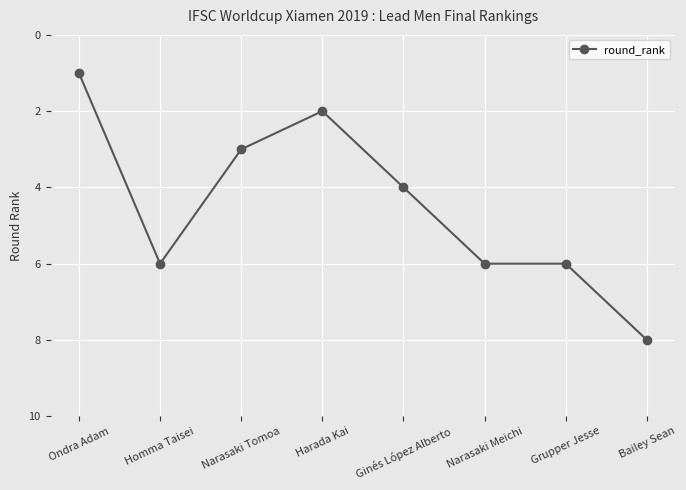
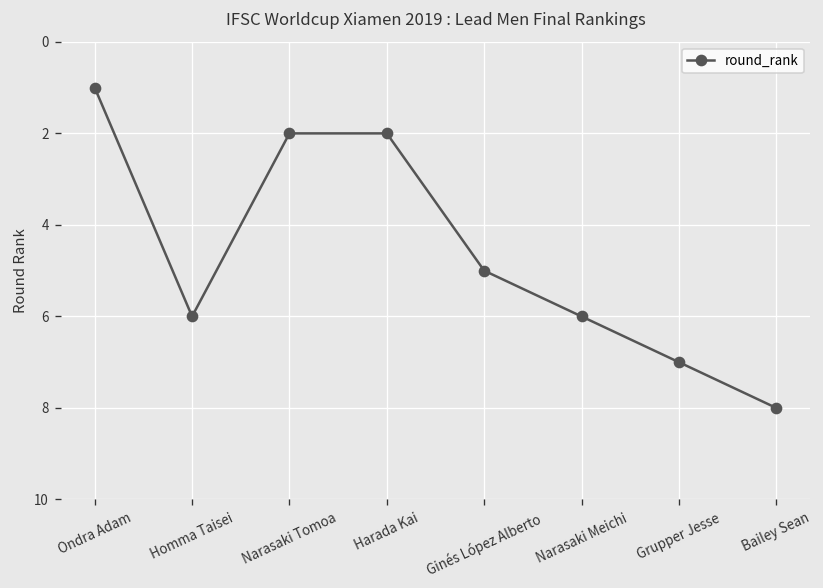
  {
    "Ondra Adam": 1,
    "Homma Taisei": 6,
-   "Narasaki Tomoa": 3,
+   "Narasaki Tomoa": 2,
    "Harada Kai": 2,
-   "Ginés López Alberto": 4,
+   "Ginés López Alberto": 5,
    "Narasaki Meichi": 6,
-   "Grupper Jesse": 6,
+   "Grupper Jesse": 7,
    "Bailey Sean": 8
  }
